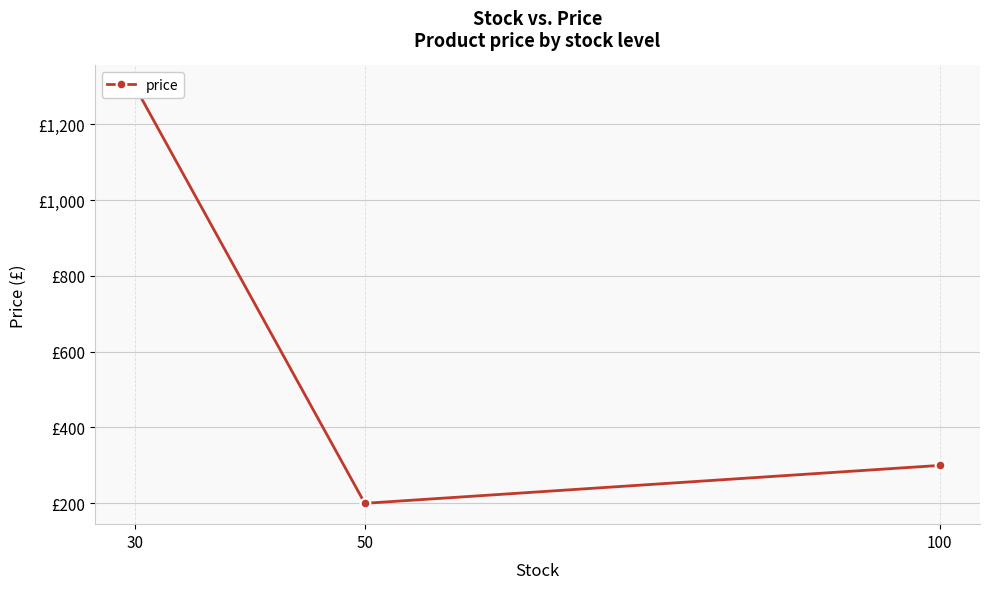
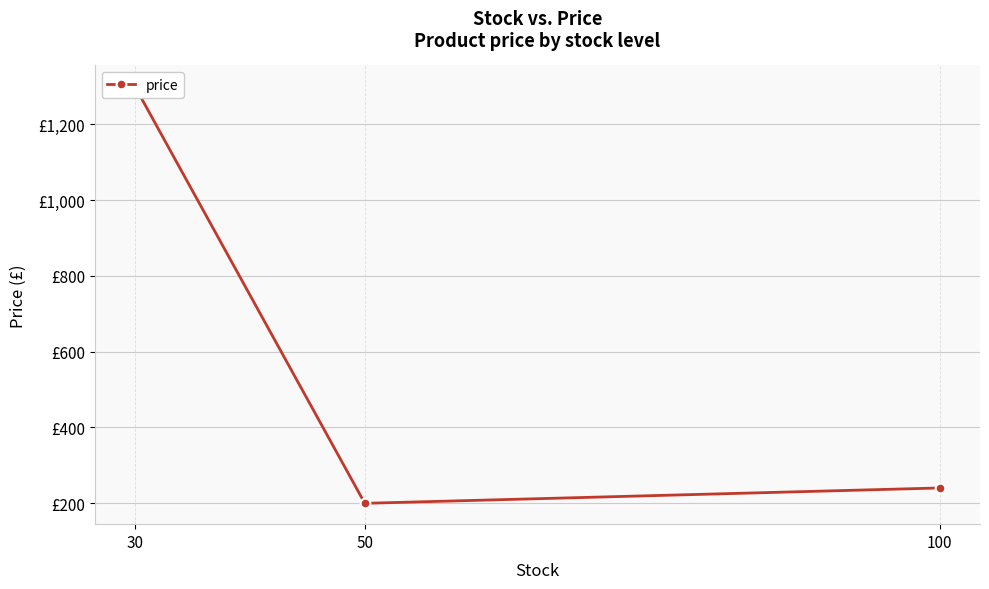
  {
    "50": "£200",
-   "100": "£300"
+   "100": "£240"
  }
